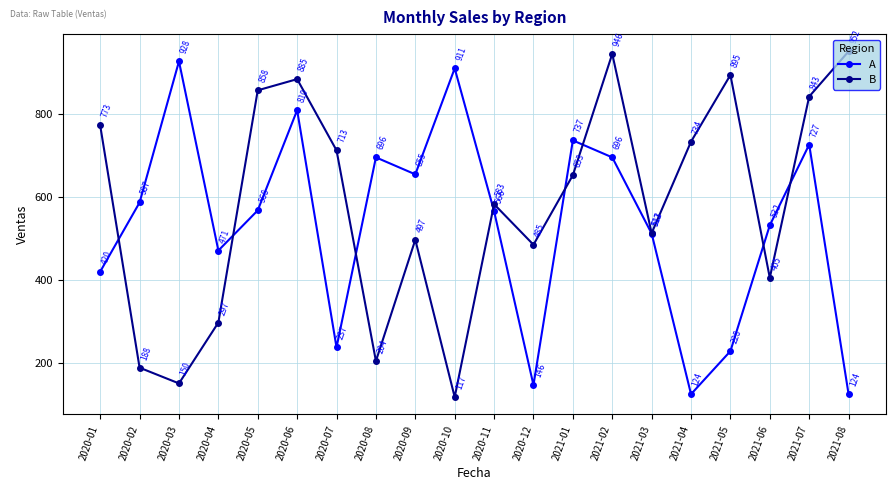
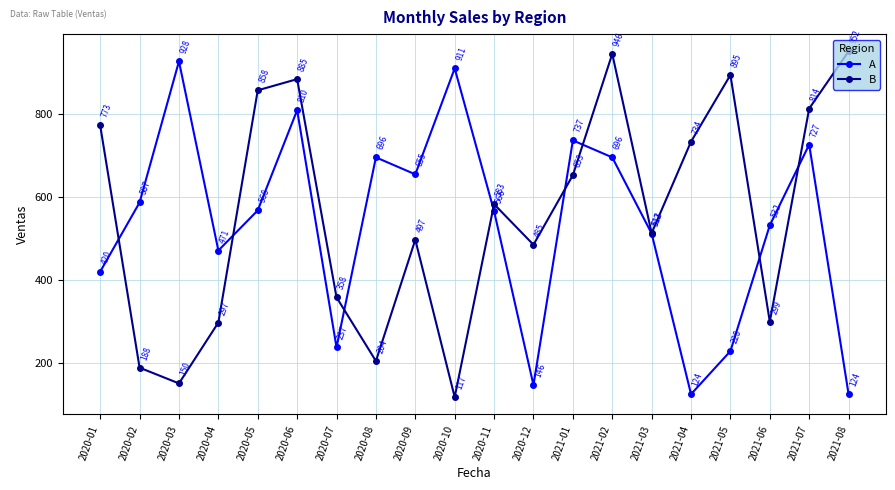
  {
    "A": {
      "2020-01": 420,
      "2020-02": 587,
      "2020-03": 928,
      "2020-04": 471,
      "2020-05": 568,
      "2020-06": 810,
      "2020-07": 237,
      "2020-08": 696,
      "2020-09": 655,
      "2020-10": 911,
      "2020-12": 146,
      "2021-01": 737,
      "2021-02": 696,
      "2021-04": 124,
      "2021-05": 228,
      "2021-06": 532,
      "2021-07": 727,
      "2021-08": 124
    },
    "B": {
      "2020-01": 773,
      "2020-02": 188,
      "2020-03": 150,
      "2020-04": 297,
      "2020-05": 858,
      "2020-06": 885,
-     "2020-07": 713,
+     "2020-07": 358,
      "2020-08": 204,
      "2020-09": 497,
      "2020-10": 117,
      "2020-12": 485,
      "2021-01": 653,
      "2021-02": 946,
      "2021-04": 734,
      "2021-05": 895,
-     "2021-06": 405,
-     "2021-07": 843
+     "2021-06": 299,
+     "2021-07": 814
    }
  }
